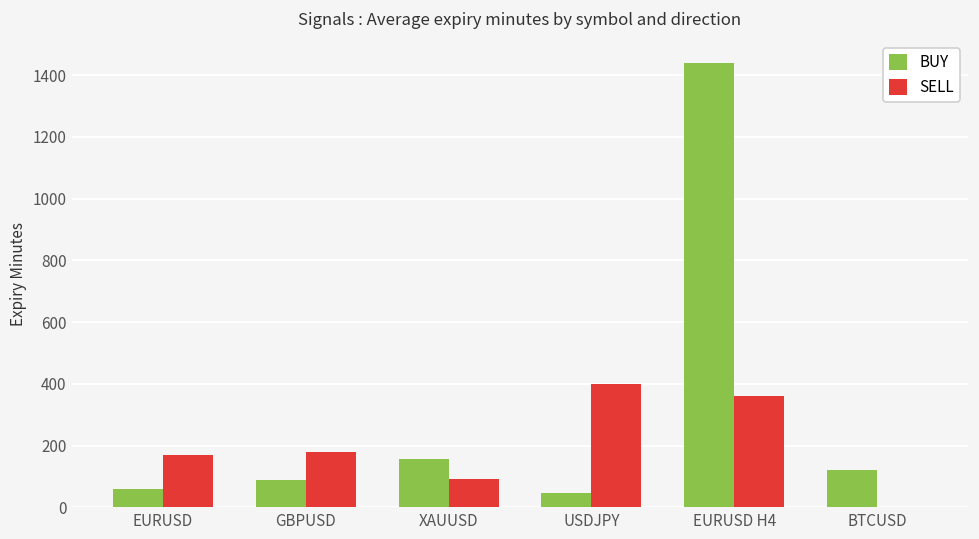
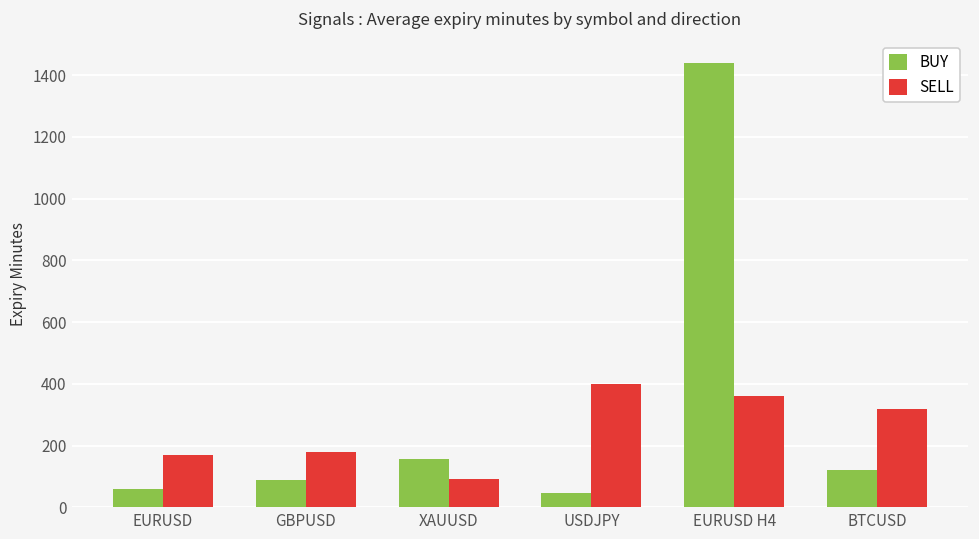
  {
    "BUY": {
      "EURUSD": 60,
      "GBPUSD": 90,
      "XAUUSD": 160,
      "USDJPY": 50,
      "EURUSD H4": 1440,
      "BTCUSD": 120
    },
    "SELL": {
      "EURUSD": 170,
      "GBPUSD": 180,
      "XAUUSD": 90,
      "USDJPY": 400,
      "EURUSD H4": 360,
-     "BTCUSD": 0
+     "BTCUSD": 320
    }
  }
